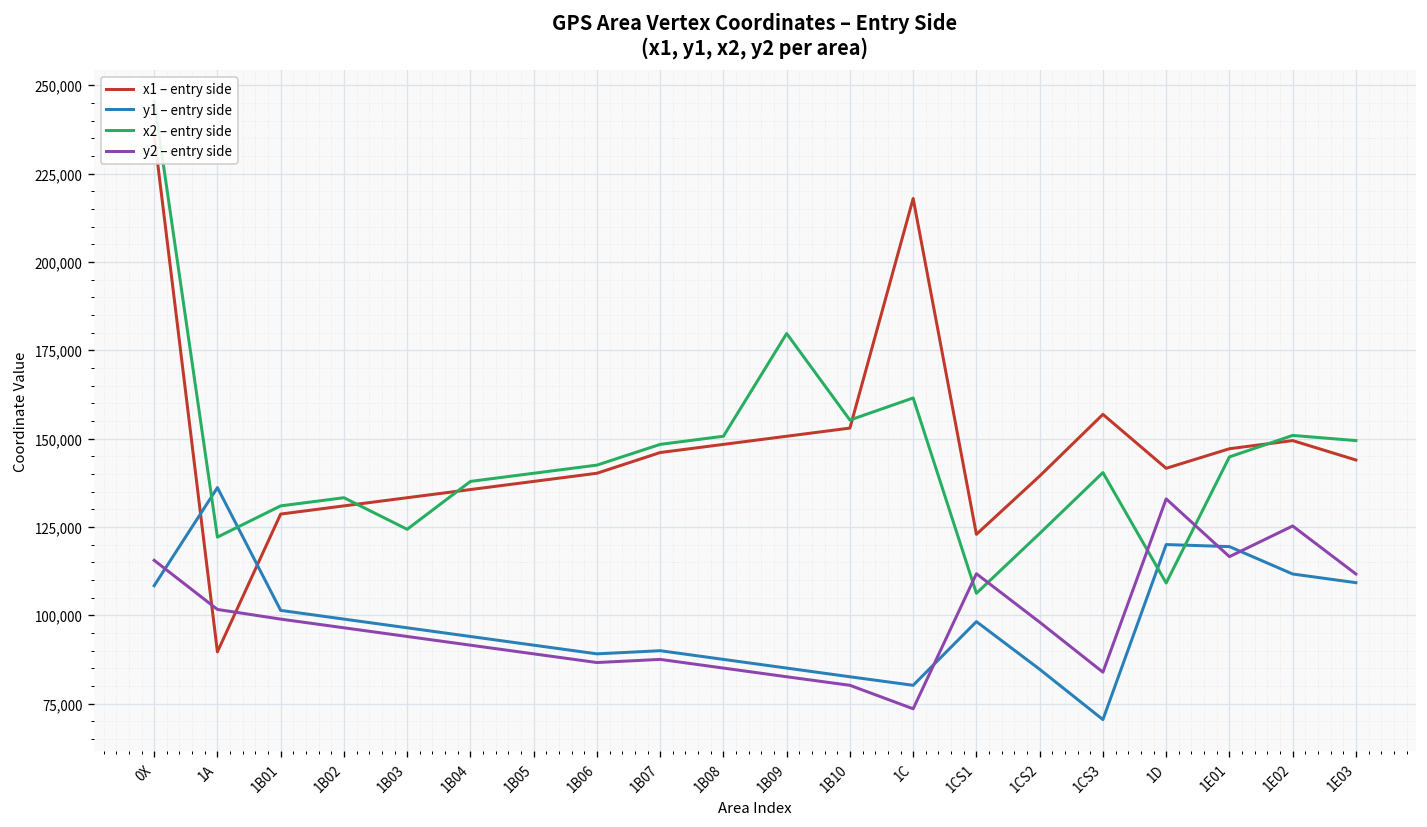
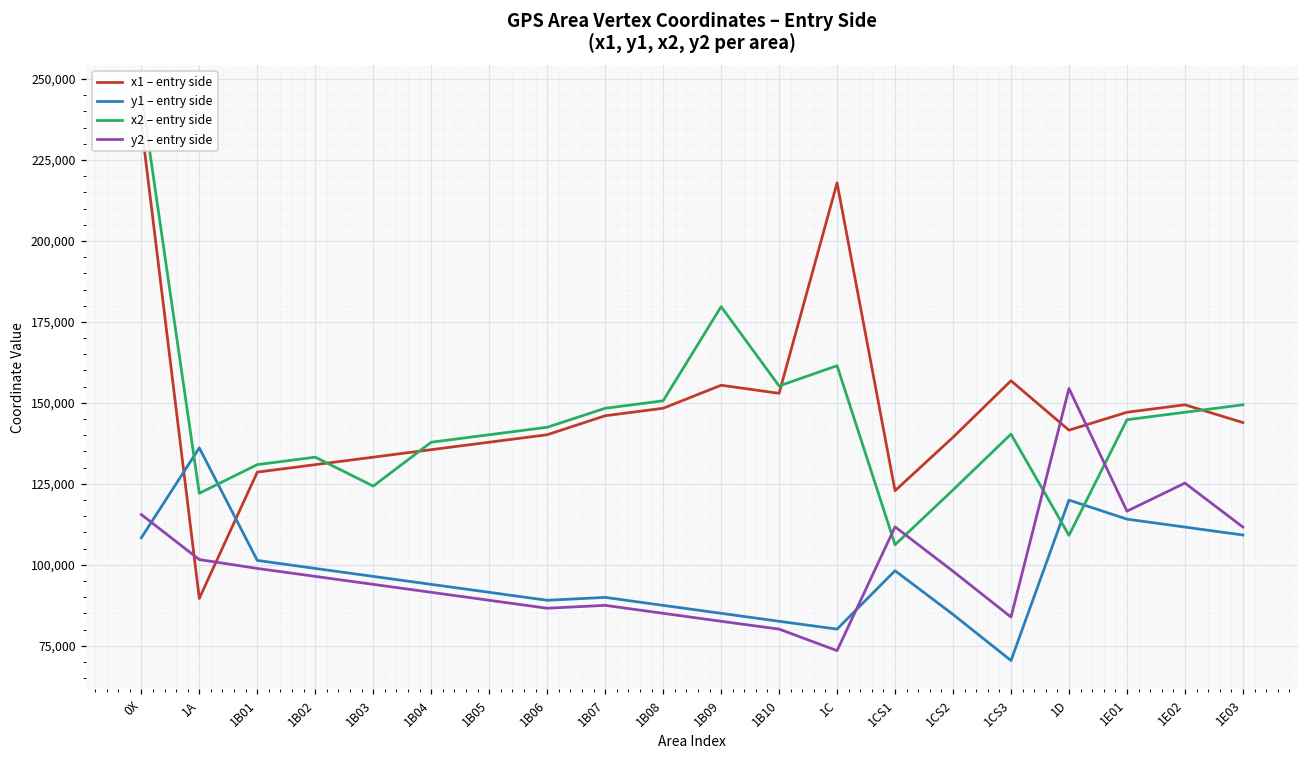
  {
    "x1 – entry side": {
      "1A": "90,000",
      "1B01": "129,000",
      "1B02": "131,000",
      "1B03": "133,000",
      "1B04": "136,000",
      "1B05": "138,000",
      "1B06": "140,000",
      "1B07": "146,000",
      "1B08": "148,000",
-     "1B09": "151,000",
+     "1B09": "155,000",
      "1B10": "153,000",
      "1C": "218,000",
      "1CS1": "123,000",
      "1CS2": "139,000",
      "1CS3": "157,000",
      "1D": "142,000",
      "1E01": "147,000",
      "1E02": "149,000",
      "1E03": "144,000"
    },
    "y1 – entry side": {
      "0X": "108,000",
      "1A": "136,000",
      "1B01": "101,000",
      "1B02": "99,000",
      "1B03": "96,000",
      "1B04": "94,000",
      "1B05": "92,000",
      "1B06": "89,000",
      "1B07": "90,000",
      "1B08": "87,000",
      "1B09": "85,000",
      "1B10": "83,000",
      "1C": "80,000",
      "1CS1": "98,000",
      "1CS2": "85,000",
      "1CS3": "70,000",
      "1D": "120,000",
-     "1E01": "119,000",
+     "1E01": "114,000",
      "1E02": "112,000",
      "1E03": "109,000"
    },
    "x2 – entry side": {
      "1A": "122,000",
      "1B01": "131,000",
      "1B02": "133,000",
      "1B03": "124,000",
      "1B04": "138,000",
      "1B05": "140,000",
      "1B06": "142,000",
      "1B07": "148,000",
      "1B08": "151,000",
      "1B09": "180,000",
      "1B10": "155,000",
      "1C": "161,000",
      "1CS1": "106,000",
      "1CS2": "123,000",
      "1CS3": "140,000",
      "1D": "109,000",
      "1E01": "145,000",
-     "1E02": "151,000",
+     "1E02": "147,000",
      "1E03": "149,000"
    },
    "y2 – entry side": {
      "0X": "116,000",
      "1A": "102,000",
      "1B01": "99,000",
      "1B02": "96,000",
      "1B03": "94,000",
      "1B04": "92,000",
      "1B05": "89,000",
      "1B06": "87,000",
      "1B07": "87,000",
      "1B08": "85,000",
      "1B09": "83,000",
      "1B10": "80,000",
      "1C": "74,000",
      "1CS1": "112,000",
      "1CS2": "98,000",
      "1CS3": "84,000",
-     "1D": "133,000",
+     "1D": "154,000",
      "1E01": "117,000",
      "1E02": "125,000",
      "1E03": "112,000"
    }
  }
